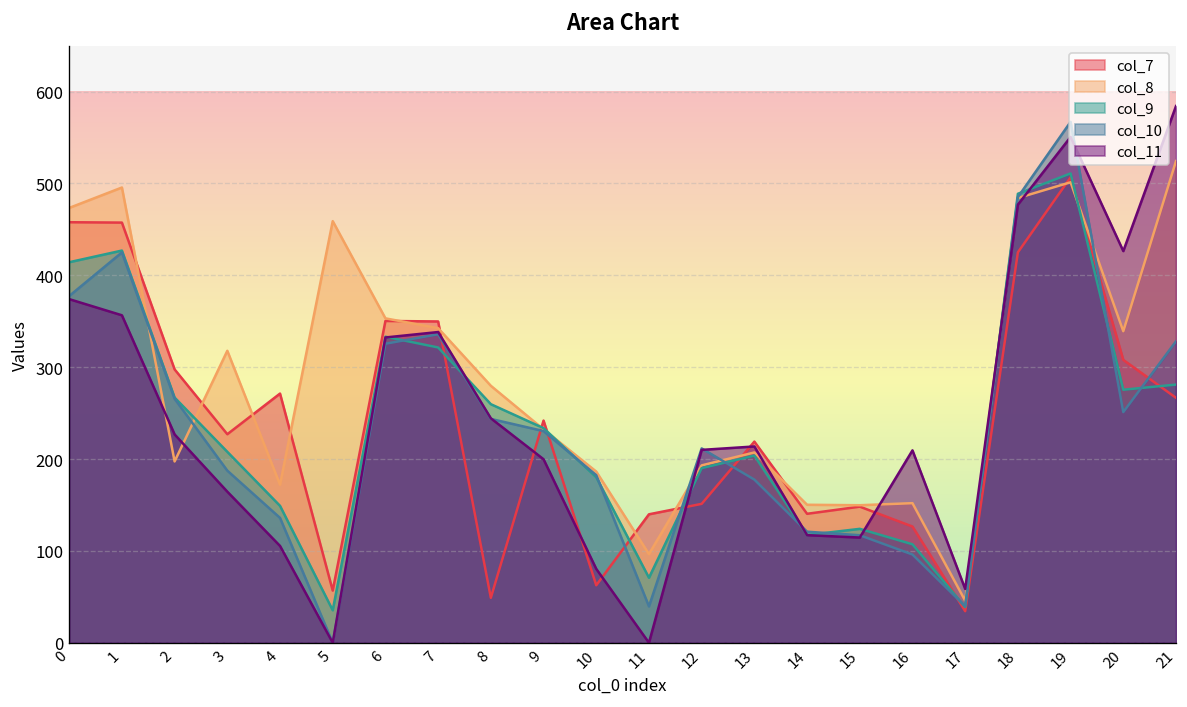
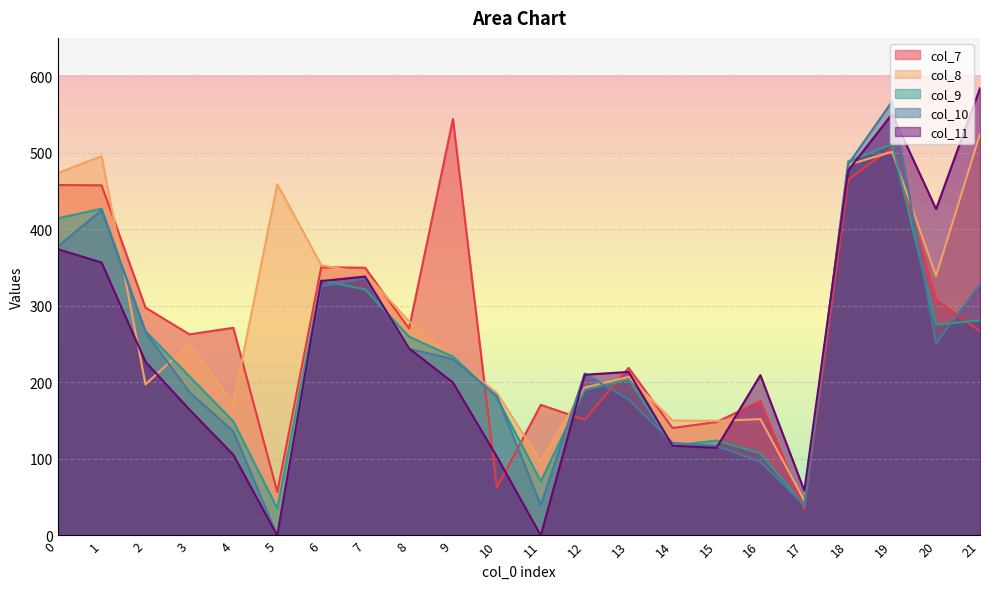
  {
    "col_7": {
      "0": 460,
      "1": 460,
      "2": 300,
-     "3": 230,
+     "3": 260,
      "4": 270,
      "5": 60,
      "7": 350,
-     "8": 50,
-     "9": 240,
+     "8": 270,
+     "9": 540,
      "10": 60,
-     "11": 140,
+     "11": 170,
      "12": 150,
      "13": 220,
      "14": 140,
-     "16": 130,
+     "16": 180,
      "17": 30,
-     "18": 430,
+     "18": 460,
      "19": 510,
      "20": 310,
      "21": 270
    },
    "col_8": {
      "0": 470,
      "1": 500,
      "2": 200,
-     "3": 320,
+     "3": 250,
      "4": 170,
      "5": 460,
      "7": 340,
      "8": 280,
      "10": 190,
      "11": 100,
      "13": 210,
      "14": 150,
      "16": 150,
      "17": 50,
      "19": 500,
      "20": 340,
      "21": 520
    },
    "col_11": {
      "0": 370,
      "1": 360,
      "2": 230,
      "3": 160,
      "4": 110,
      "9": 200,
-     "10": 80,
+     "10": 100,
      "11": 0,
      "13": 210,
      "16": 210,
      "17": 60,
      "18": 480,
      "20": 430,
      "21": 580
    }
  }
